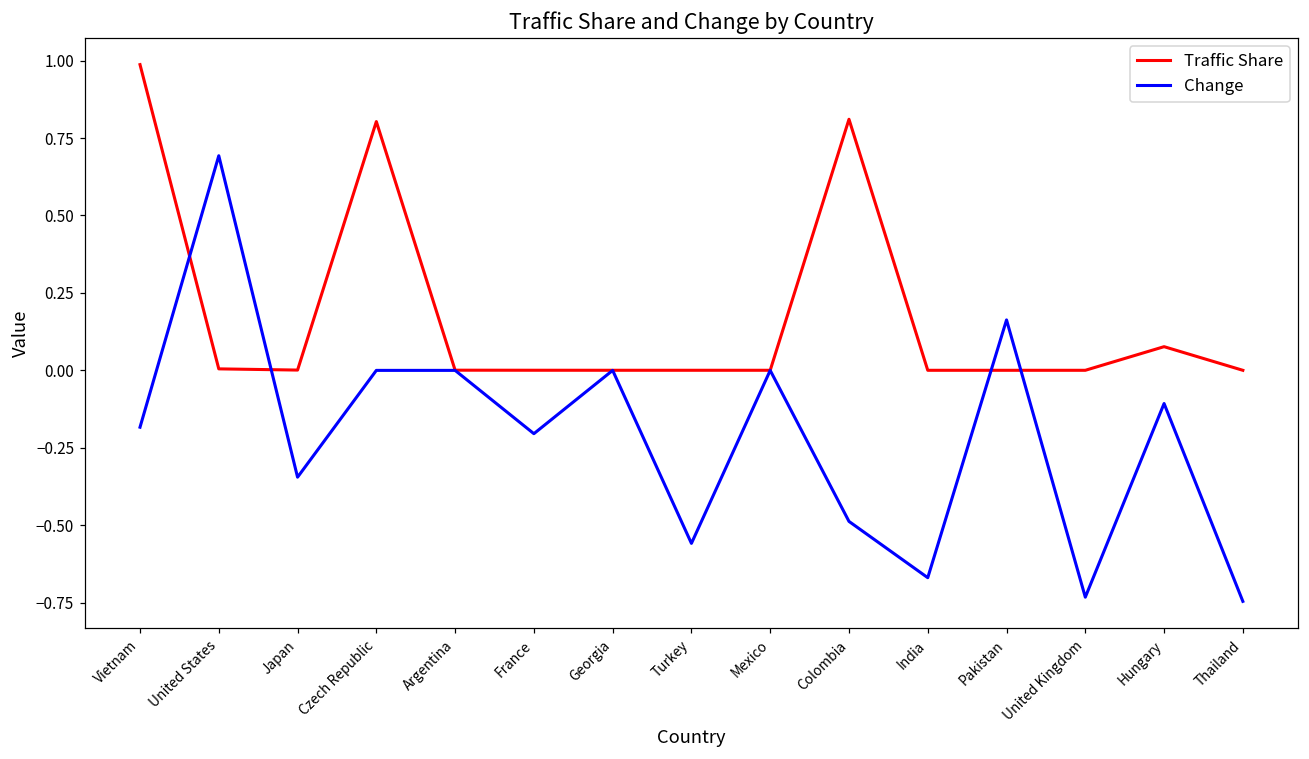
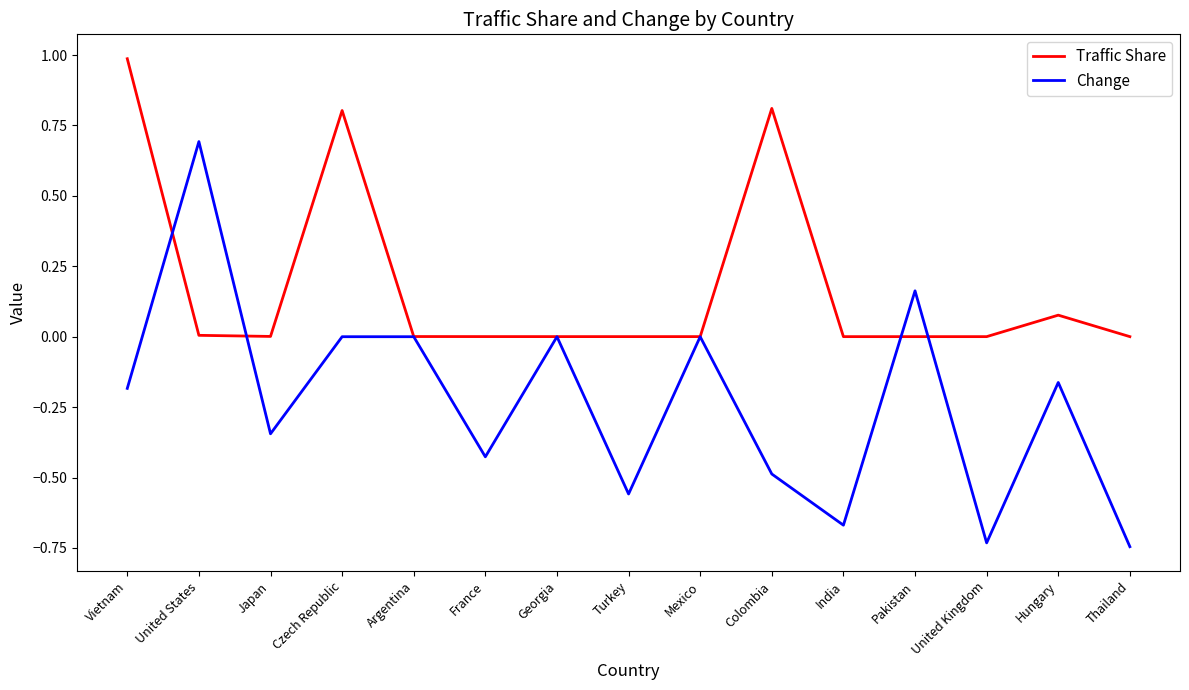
  {
    "Traffic Share": {
      "Vietnam": 0.99,
      "United States": 0.00,
      "Japan": 0.00,
      "Czech Republic": 0.80,
      "France": 0.00,
      "Turkey": 0.00,
      "Colombia": 0.81,
      "India": 0.00,
      "Pakistan": 0.00,
      "United Kingdom": 0.00,
      "Hungary": 0.08,
      "Thailand": 0.00
    },
    "Change": {
      "Vietnam": -0.18,
      "United States": 0.69,
      "Japan": -0.34,
      "Czech Republic": 0.00,
-     "France": -0.20,
+     "France": -0.43,
      "Turkey": -0.56,
      "Colombia": -0.49,
      "India": -0.67,
      "Pakistan": 0.16,
      "United Kingdom": -0.73,
-     "Hungary": -0.11,
+     "Hungary": -0.16,
      "Thailand": -0.75
    }
  }
